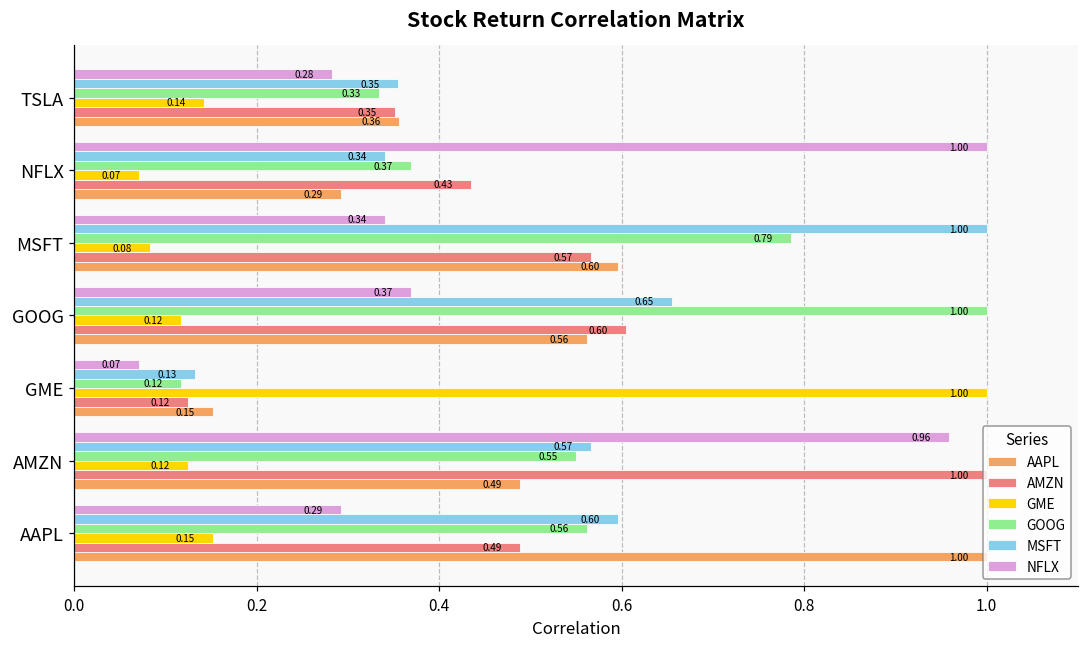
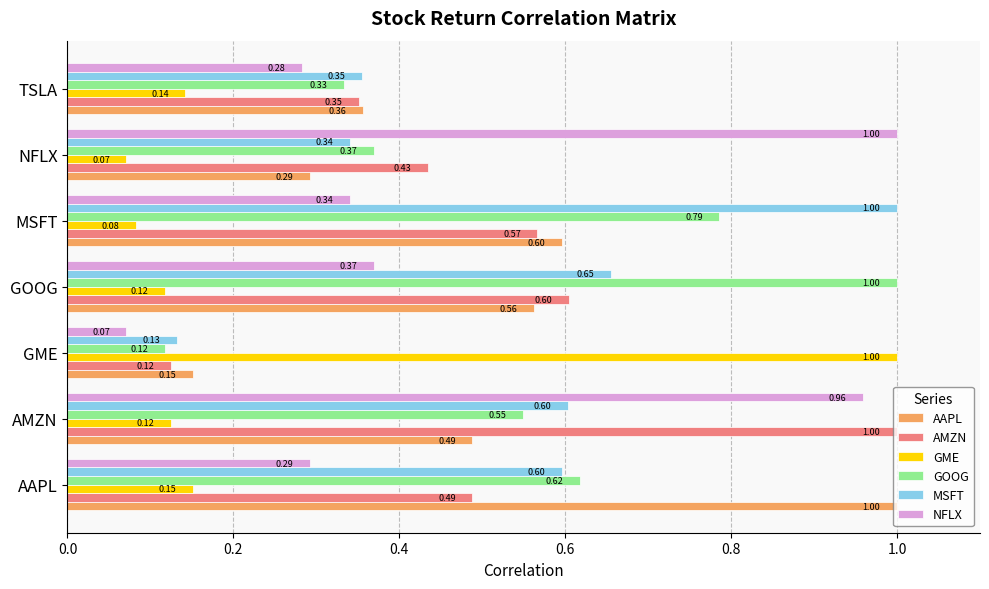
  {
    "GME": {
      "TSLA": 0.14,
      "NFLX": 0.07,
      "MSFT": 0.08,
      "GOOG": 0.12,
      "GME": 1.00,
      "AMZN": 0.12,
      "AAPL": 0.15
    },
    "GOOG": {
      "TSLA": 0.33,
      "NFLX": 0.37,
      "MSFT": 0.79,
      "GOOG": 1.00,
      "GME": 0.12,
      "AMZN": 0.55,
-     "AAPL": 0.56
+     "AAPL": 0.62
    },
    "MSFT": {
      "TSLA": 0.35,
      "NFLX": 0.34,
      "MSFT": 1.00,
      "GOOG": 0.65,
      "GME": 0.13,
-     "AMZN": 0.57,
+     "AMZN": 0.60,
      "AAPL": 0.60
    },
    "NFLX": {
      "TSLA": 0.28,
      "NFLX": 1.00,
      "MSFT": 0.34,
      "GOOG": 0.37,
      "GME": 0.07,
      "AMZN": 0.96,
      "AAPL": 0.29
    }
  }
